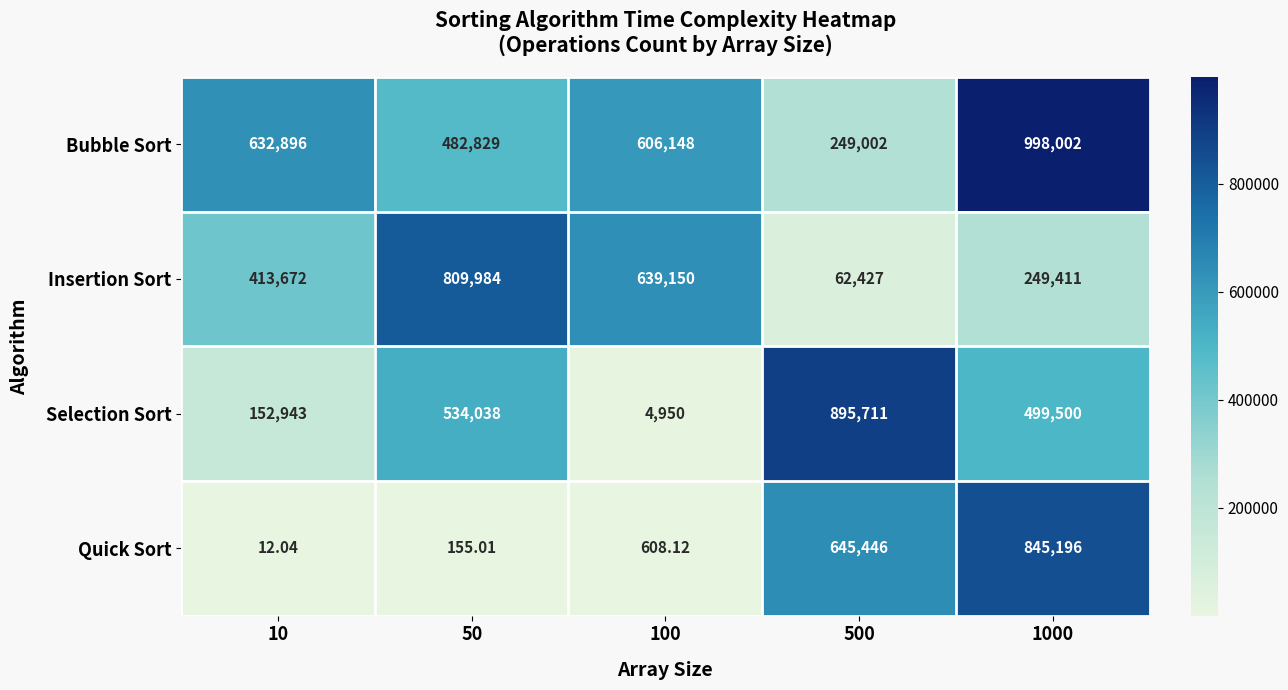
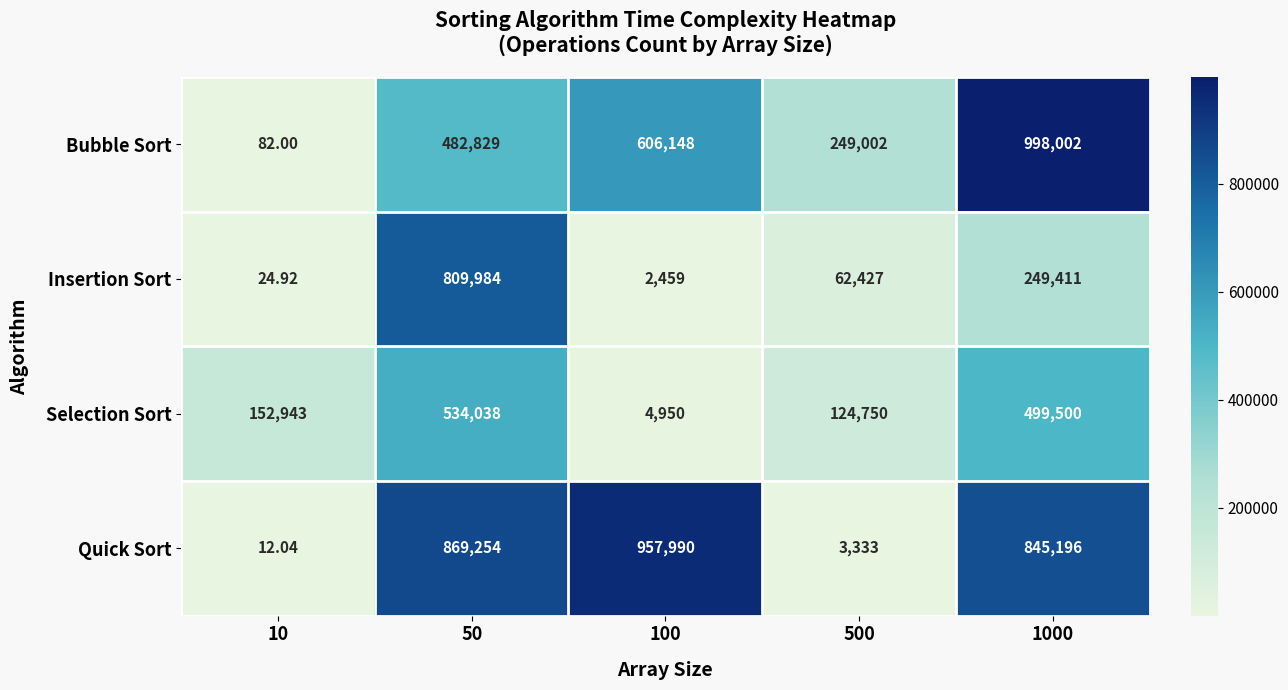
  {
    "Bubble Sort": {
-     "10": "632,896",
+     "10": "82.00",
      "50": "482,829",
      "100": "606,148",
      "500": "249,002",
      "1000": "998,002"
    },
    "Insertion Sort": {
-     "10": "413,672",
+     "10": "24.92",
      "50": "809,984",
-     "100": "639,150",
+     "100": "2,459",
      "500": "62,427",
      "1000": "249,411"
    },
    "Selection Sort": {
      "10": "152,943",
      "50": "534,038",
      "100": "4,950",
-     "500": "895,711",
+     "500": "124,750",
      "1000": "499,500"
    },
    "Quick Sort": {
      "10": "12.04",
-     "50": "155.01",
-     "100": "608.12",
-     "500": "645,446",
+     "50": "869,254",
+     "100": "957,990",
+     "500": "3,333",
      "1000": "845,196"
    }
  }
